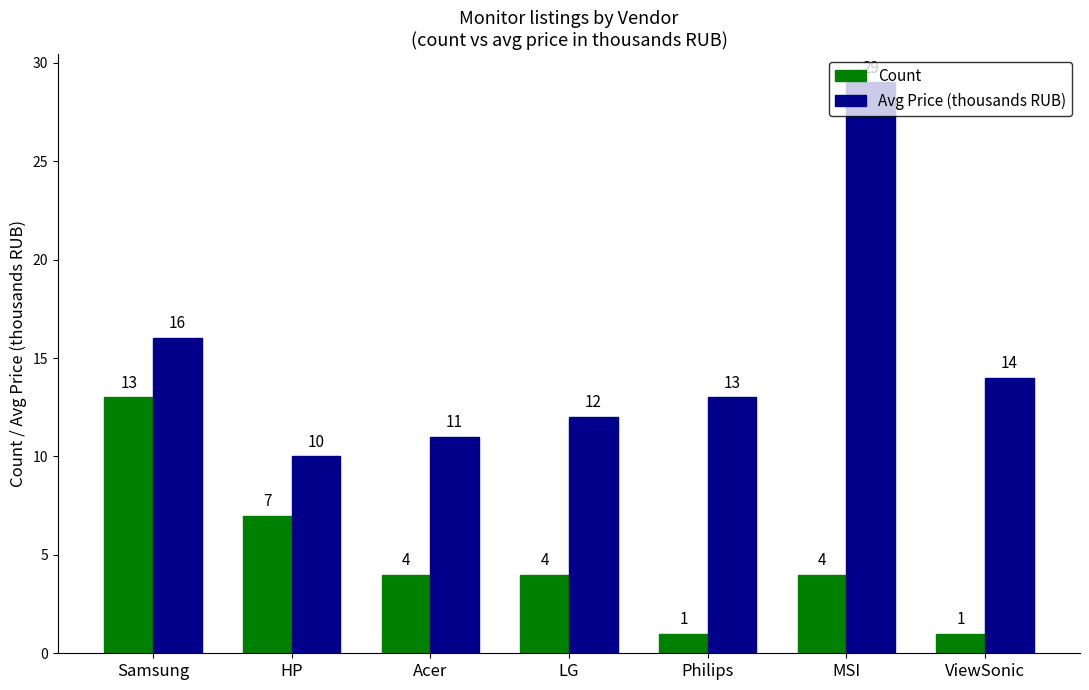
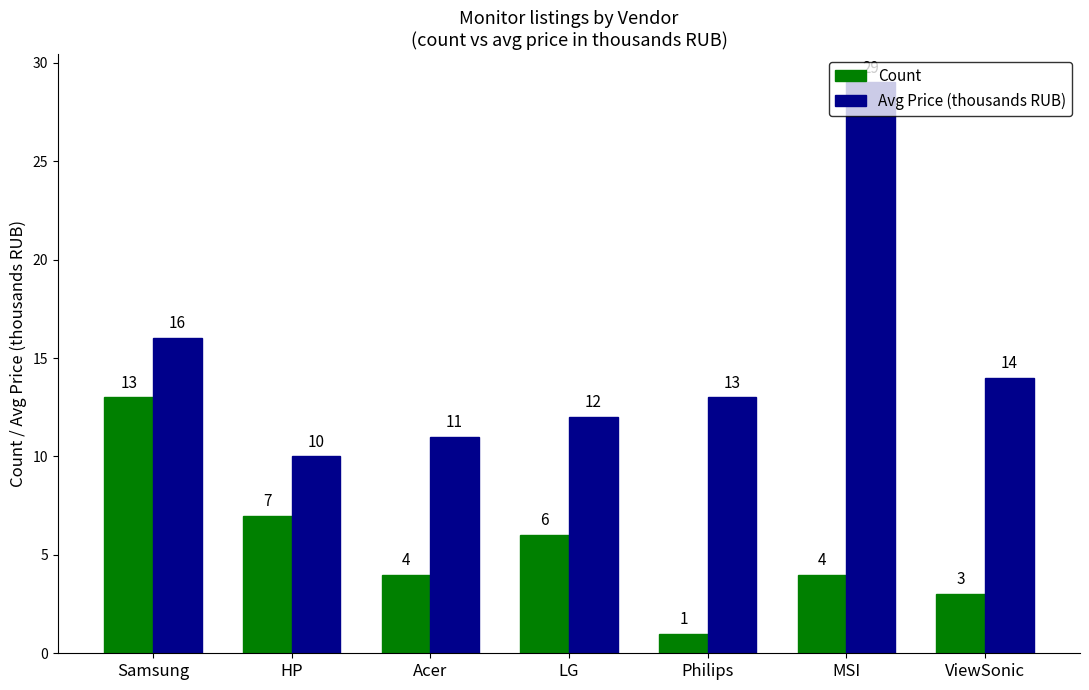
  {
    "Count": {
      "Samsung": 13,
      "HP": 7,
      "Acer": 4,
-     "LG": 4,
+     "LG": 6,
      "Philips": 1,
      "MSI": 4,
-     "ViewSonic": 1
+     "ViewSonic": 3
    },
    "Avg Price (thousands RUB)": {
      "Samsung": 16,
      "HP": 10,
      "Acer": 11,
      "LG": 12,
      "Philips": 13,
      "ViewSonic": 14
    }
  }
